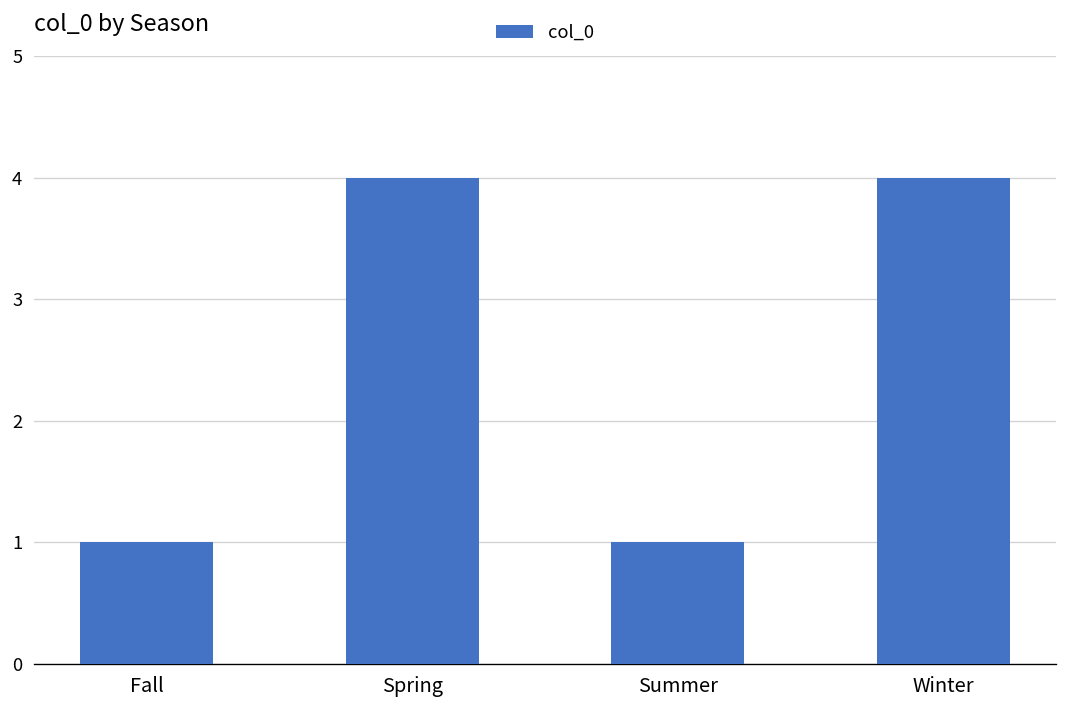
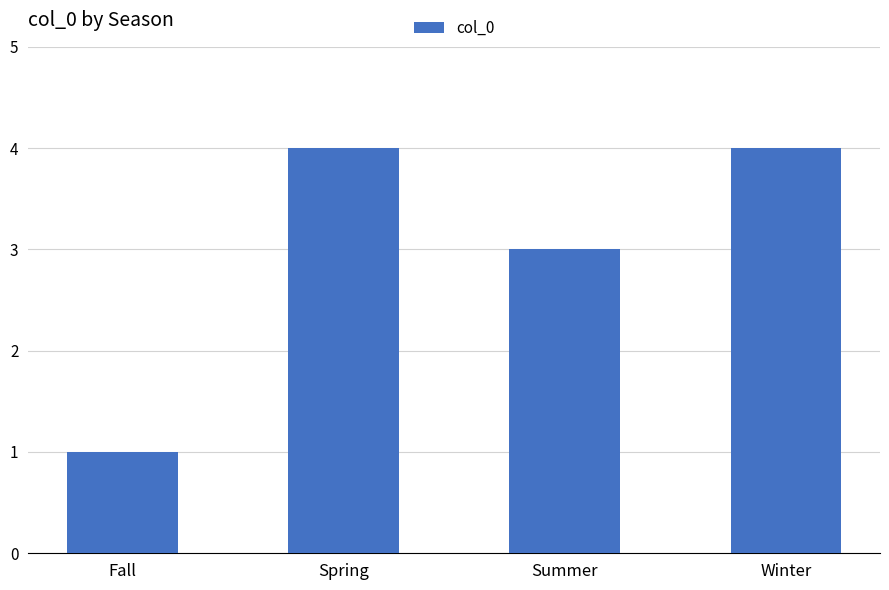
  {
    "Fall": 1,
    "Spring": 4,
-   "Summer": 1,
+   "Summer": 3,
    "Winter": 4
  }
